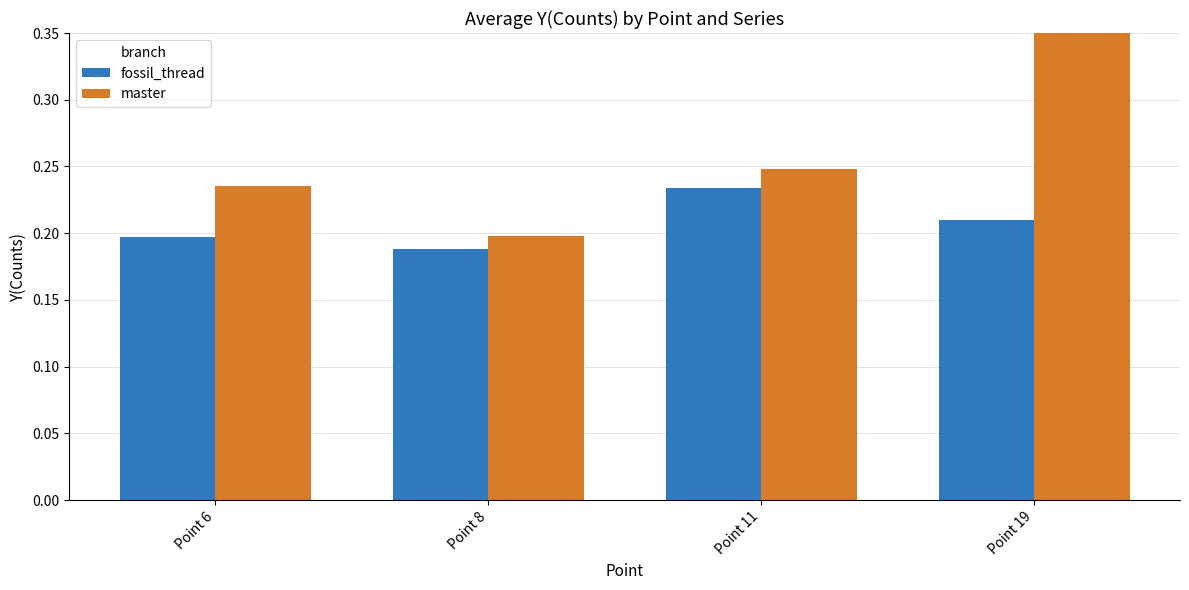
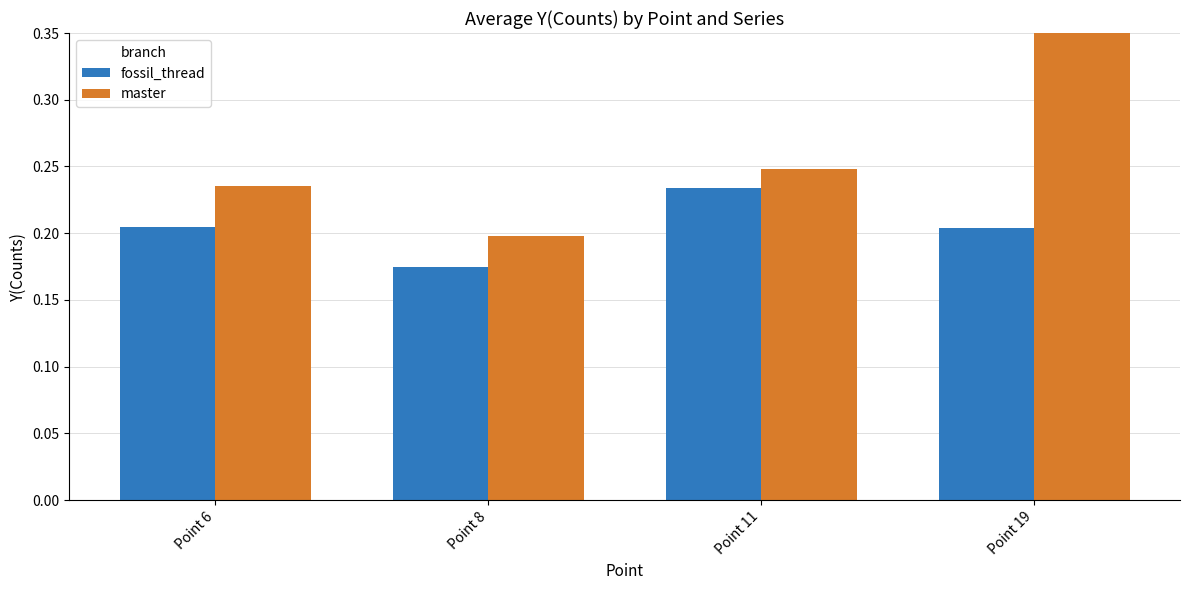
  {
    "fossil_thread": {
-     "Point 6": 0.197,
-     "Point 8": 0.188,
+     "Point 6": 0.204,
+     "Point 8": 0.175,
      "Point 11": 0.234,
-     "Point 19": 0.210
+     "Point 19": 0.204
    },
    "master": {
      "Point 6": 0.235,
      "Point 8": 0.198,
      "Point 11": 0.248
    }
  }
